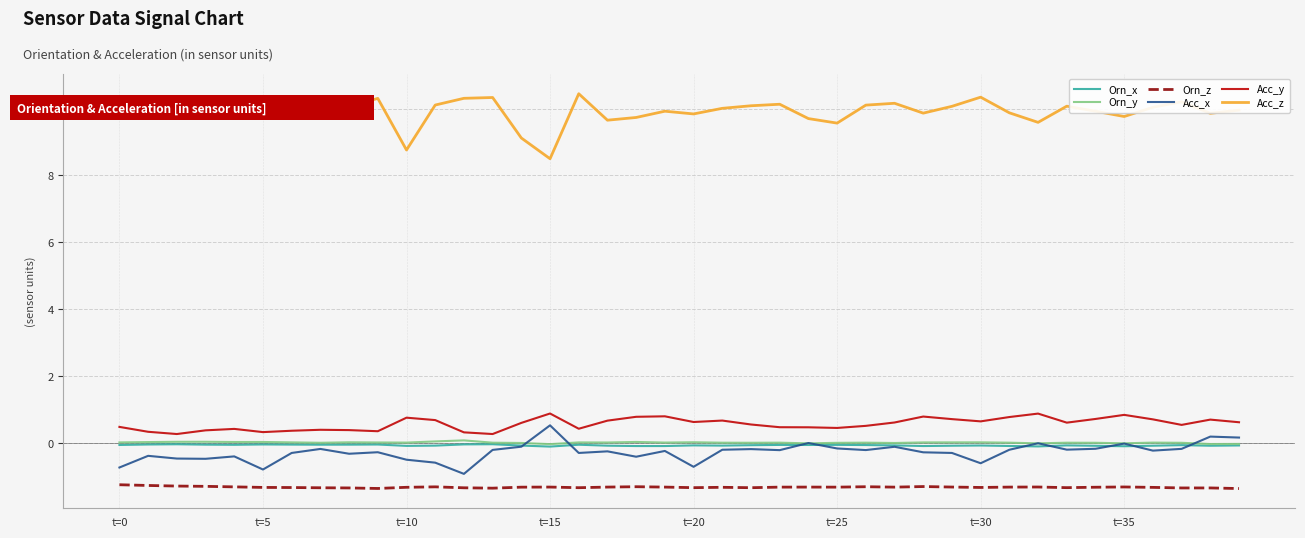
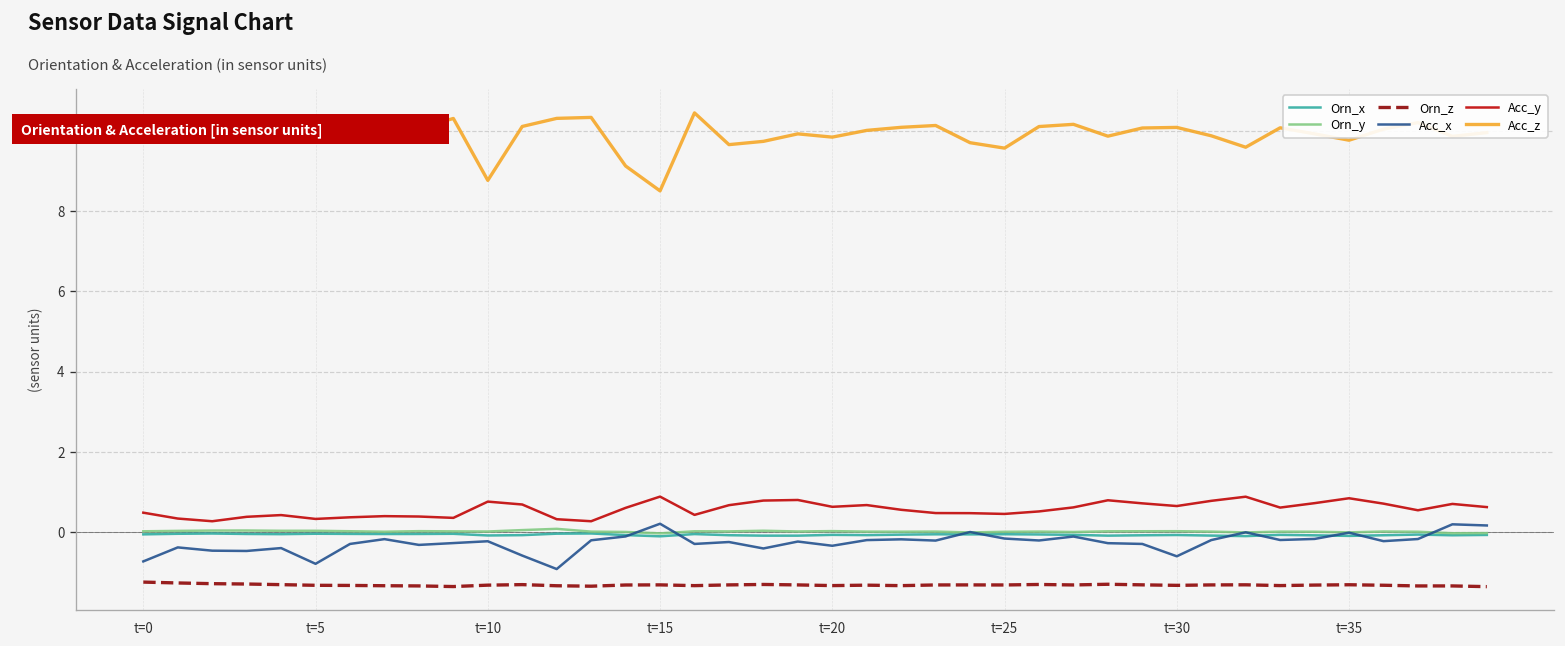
  {
    "Orn_x": {
      "t=0": 0.0,
      "t=10": -0.1,
      "t=20": -0.1,
      "t=30": -0.1,
      "t=35": -0.1
    },
    "Orn_y": {
      "t=0": 0.0,
      "t=10": 0.0,
      "t=20": 0.0,
      "t=30": 0.0
    },
    "Acc_x": {
      "t=0": -0.7,
      "t=5": -0.8,
-     "t=10": -0.5,
-     "t=15": 0.5,
-     "t=20": -0.7,
+     "t=10": -0.2,
+     "t=15": 0.2,
+     "t=20": -0.3,
      "t=25": -0.2,
      "t=30": -0.6
    },
    "Acc_z": {
      "t=0": 10.3,
      "t=5": 10.0,
      "t=10": 8.8,
      "t=15": 8.5,
      "t=20": 9.8,
      "t=25": 9.6,
-     "t=30": 10.3,
+     "t=30": 10.1,
      "t=35": 9.8
    }
  }
